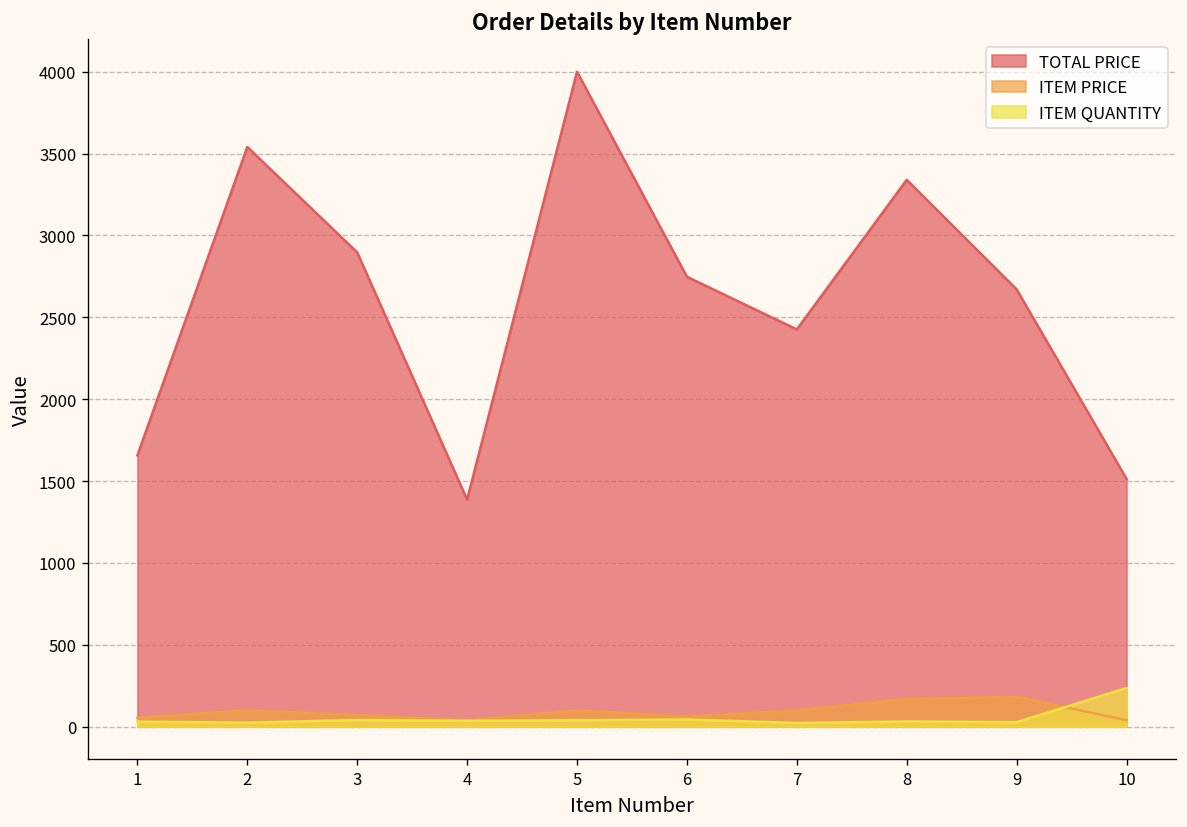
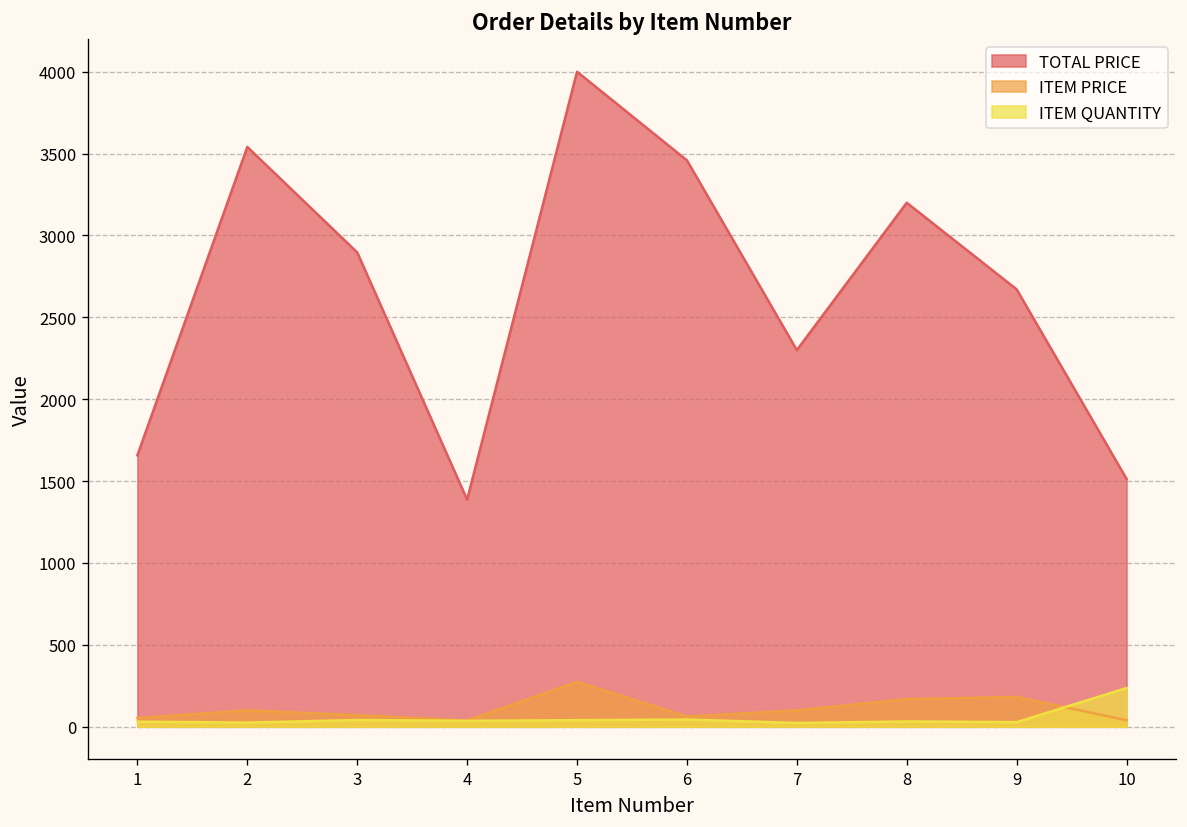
  {
    "TOTAL PRICE": {
      "1": 1660,
      "2": 3540,
      "3": 2900,
      "4": 1390,
      "5": 4000,
-     "6": 2750,
-     "7": 2430,
-     "8": 3340,
+     "6": 3460,
+     "7": 2300,
+     "8": 3200,
      "9": 2670,
      "10": 1510
    },
    "ITEM PRICE": {
      "1": 50,
      "2": 100,
      "3": 70,
-     "5": 100,
+     "5": 270,
      "7": 100,
      "8": 170,
      "9": 180,
      "10": 40
    },
    "ITEM QUANTITY": {
      "1": 30,
      "2": 30,
      "3": 40,
      "5": 40,
      "7": 20,
      "8": 30,
      "9": 30,
      "10": 240
    }
  }
